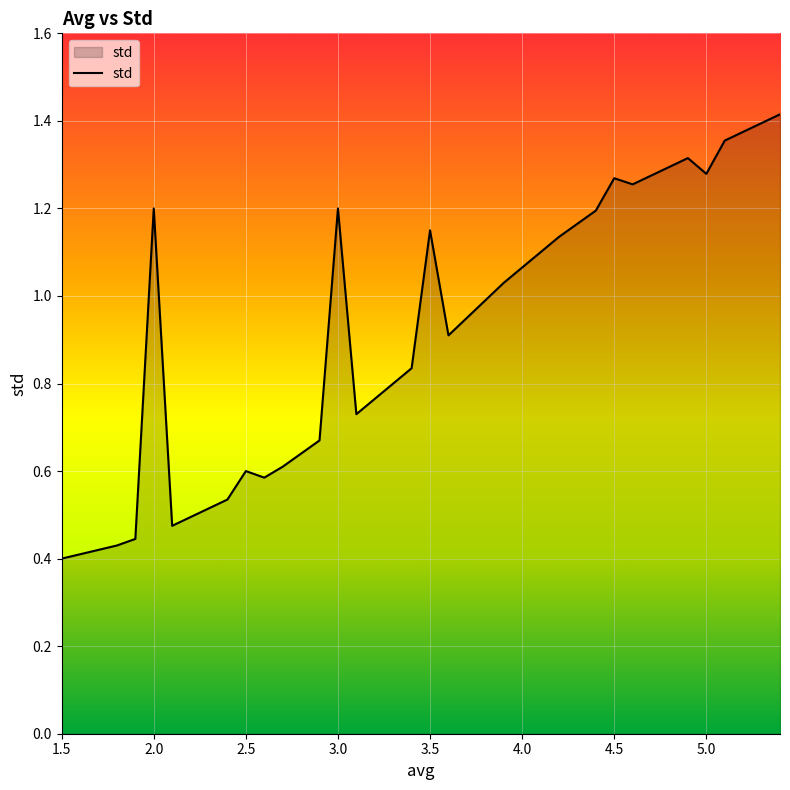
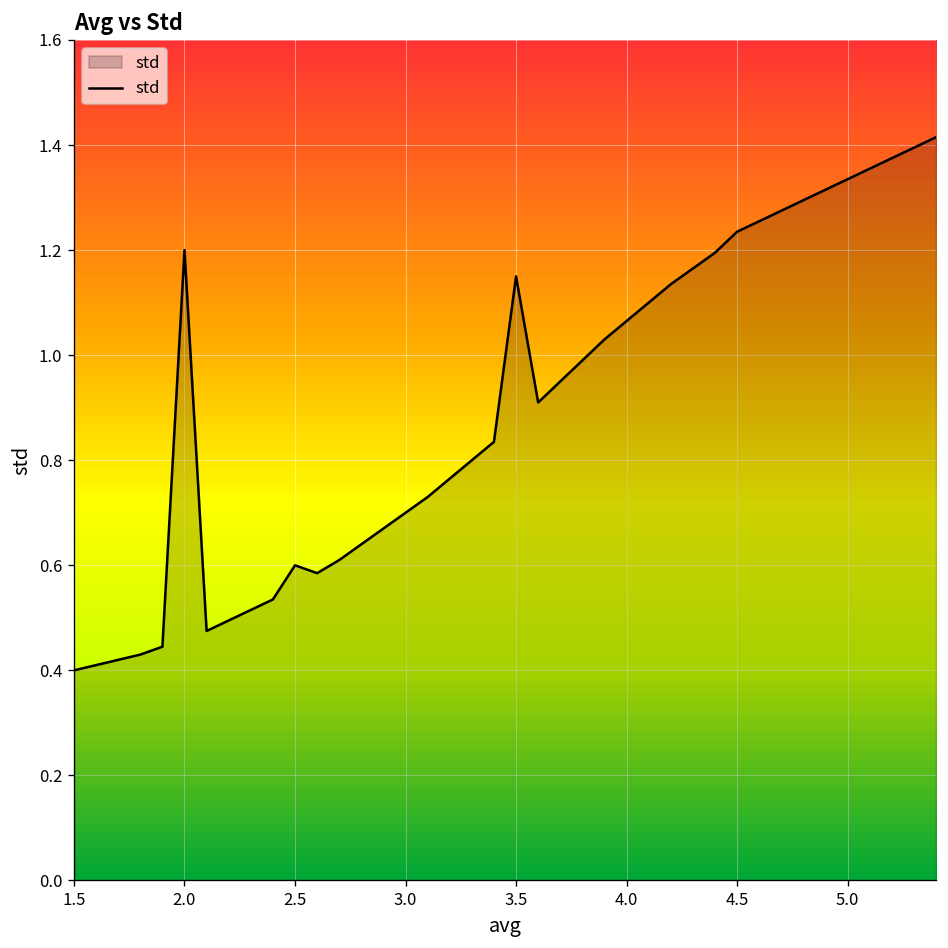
  {
    "1.5": 0.40,
    "2.0": 1.20,
    "2.5": 0.60,
-   "3.0": 1.2,
+   "3.0": 0.7,
    "3.5": 1.15,
    "4.0": 1.07,
-   "4.5": 1.27,
-   "5.0": 1.28
+   "4.5": 1.24,
+   "5.0": 1.34
  }
